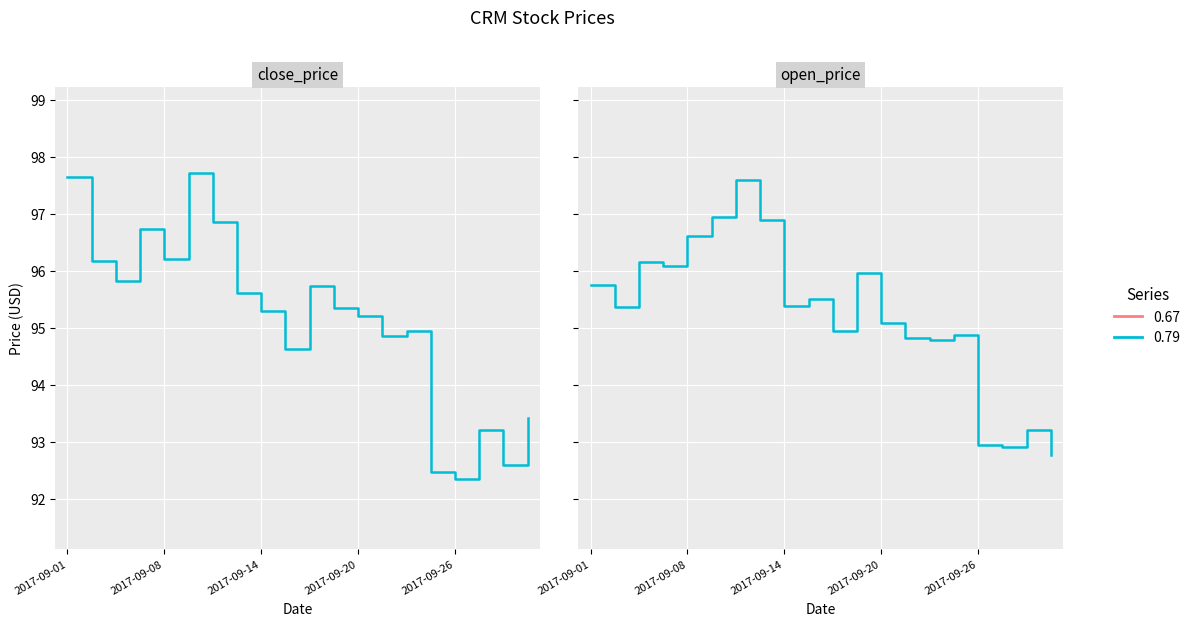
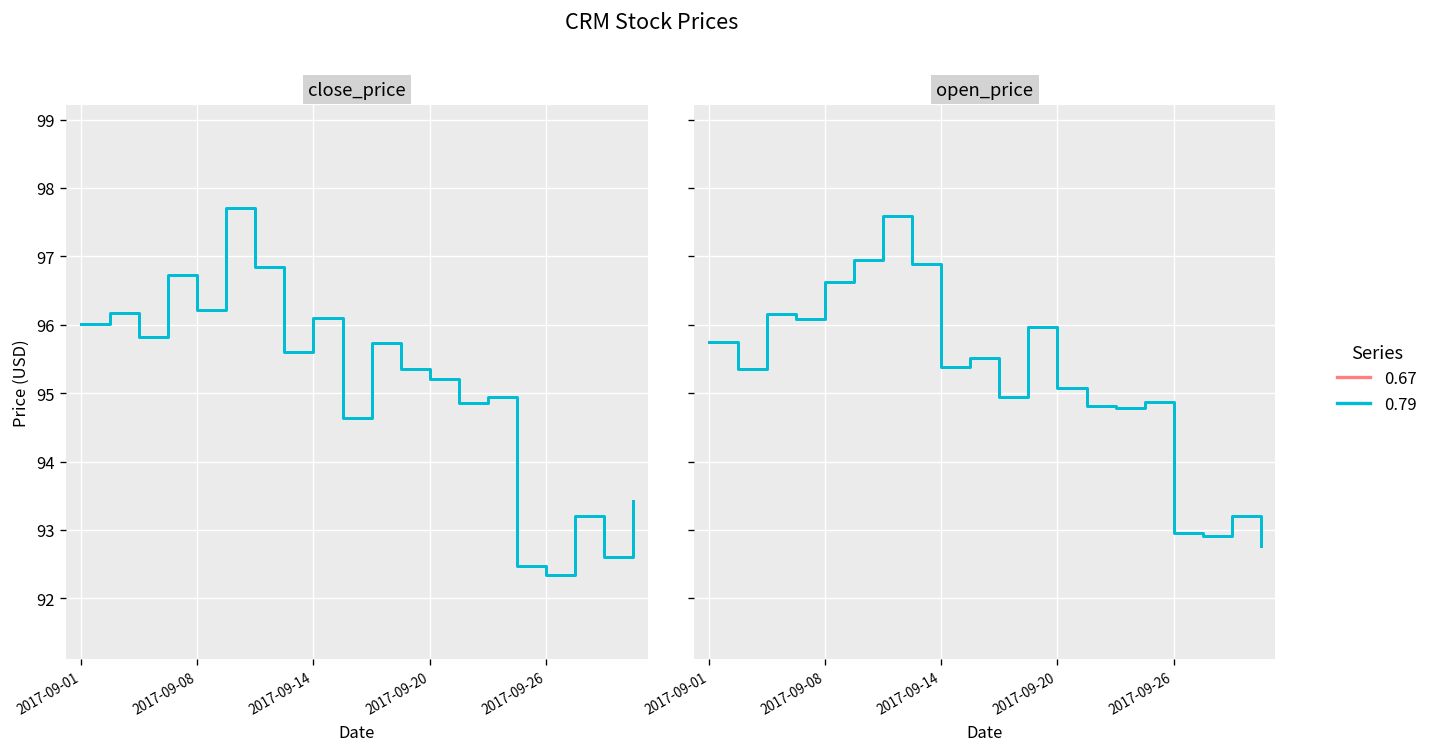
  {
    "close_price": {
-     "2017-09-01": 97.6,
+     "2017-09-01": 96.0,
      "2017-09-08": 96.2,
-     "2017-09-14": 95.3,
+     "2017-09-14": 96.1,
      "2017-09-20": 95.2,
      "2017-09-26": 92.3
    }
  }
